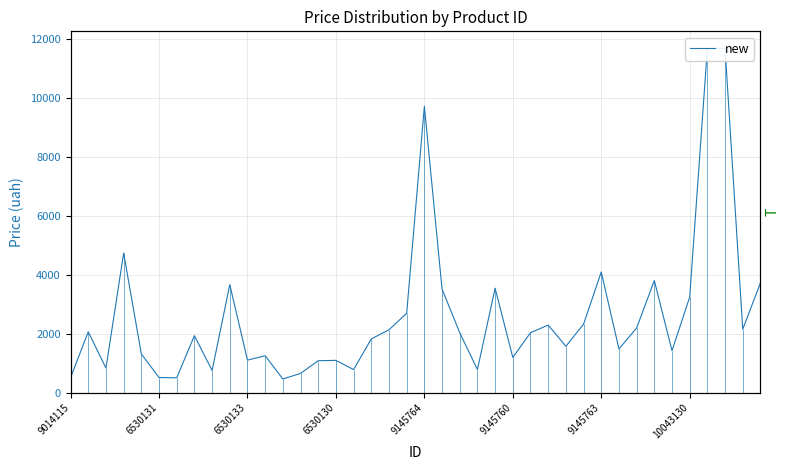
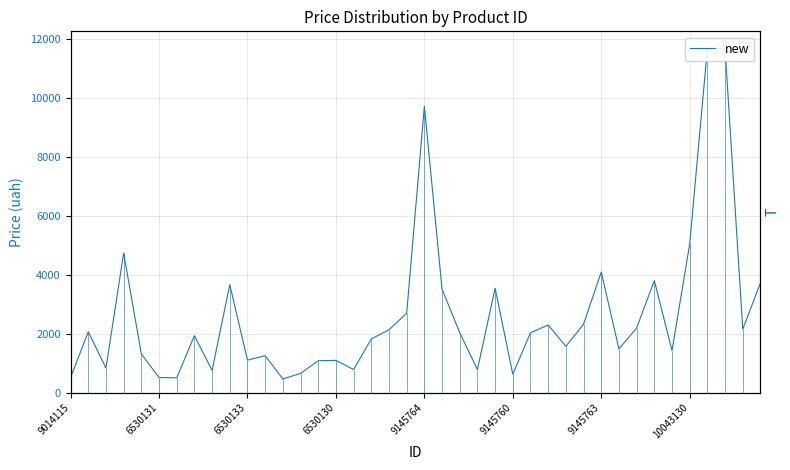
  {
    "9014115": 500,
    "6530131": 500,
    "6530133": 1100,
    "6530130": 1100,
    "9145764": 9700,
-   "9145760": 1200,
+   "9145760": 600,
    "9145763": 4100,
-   "10043130": 3200
+   "10043130": 5000
  }
